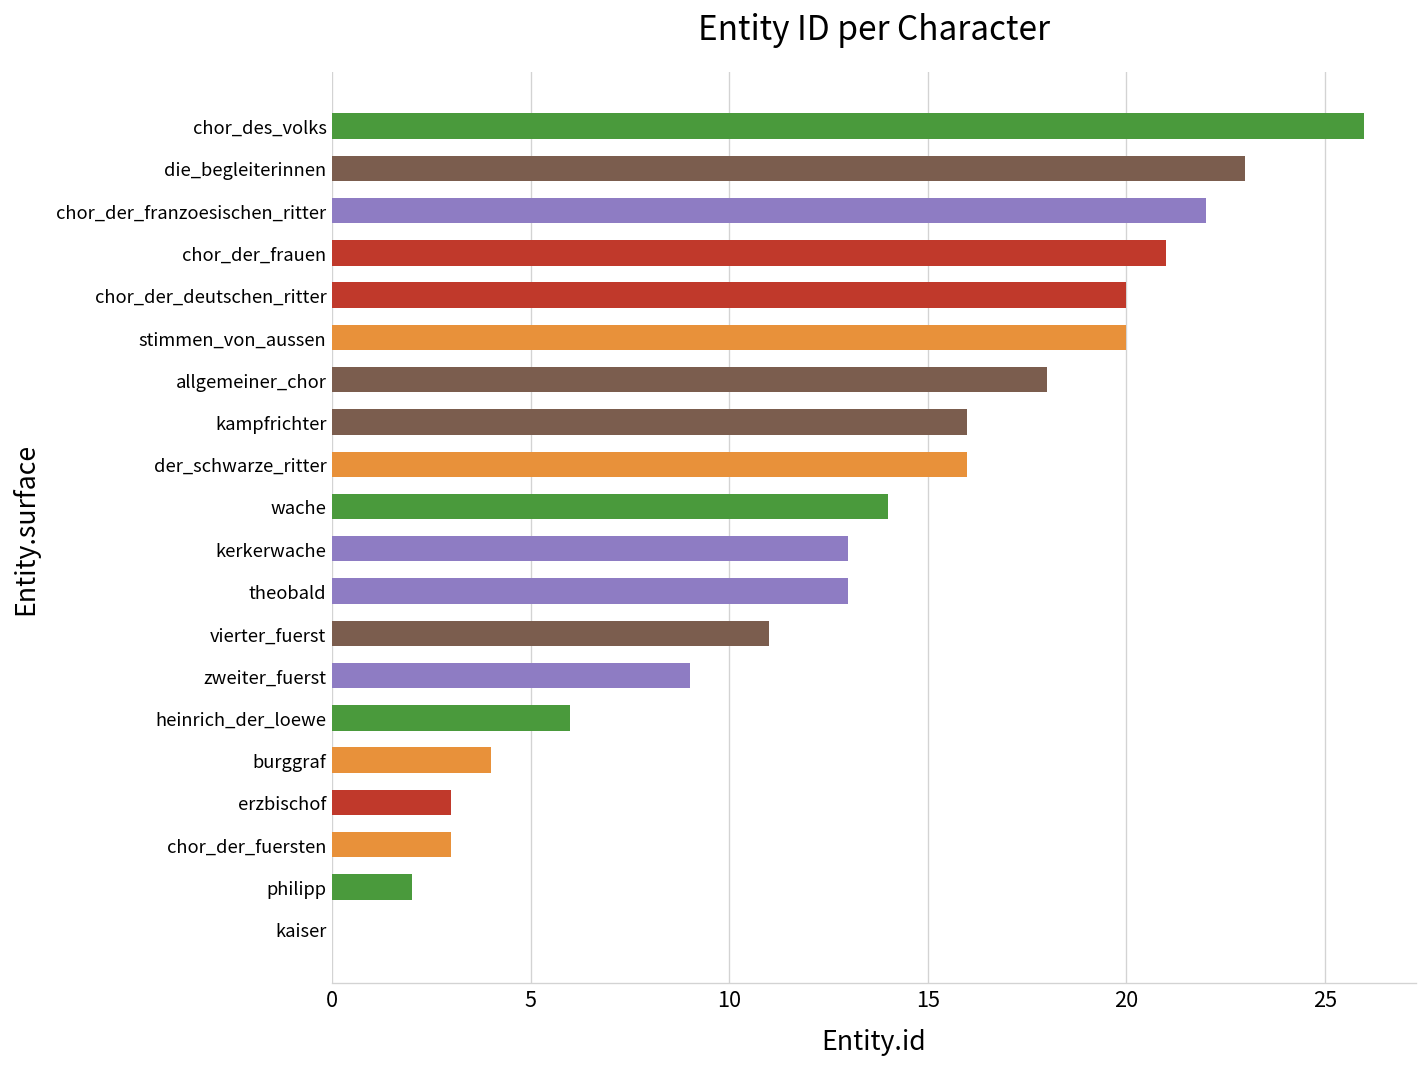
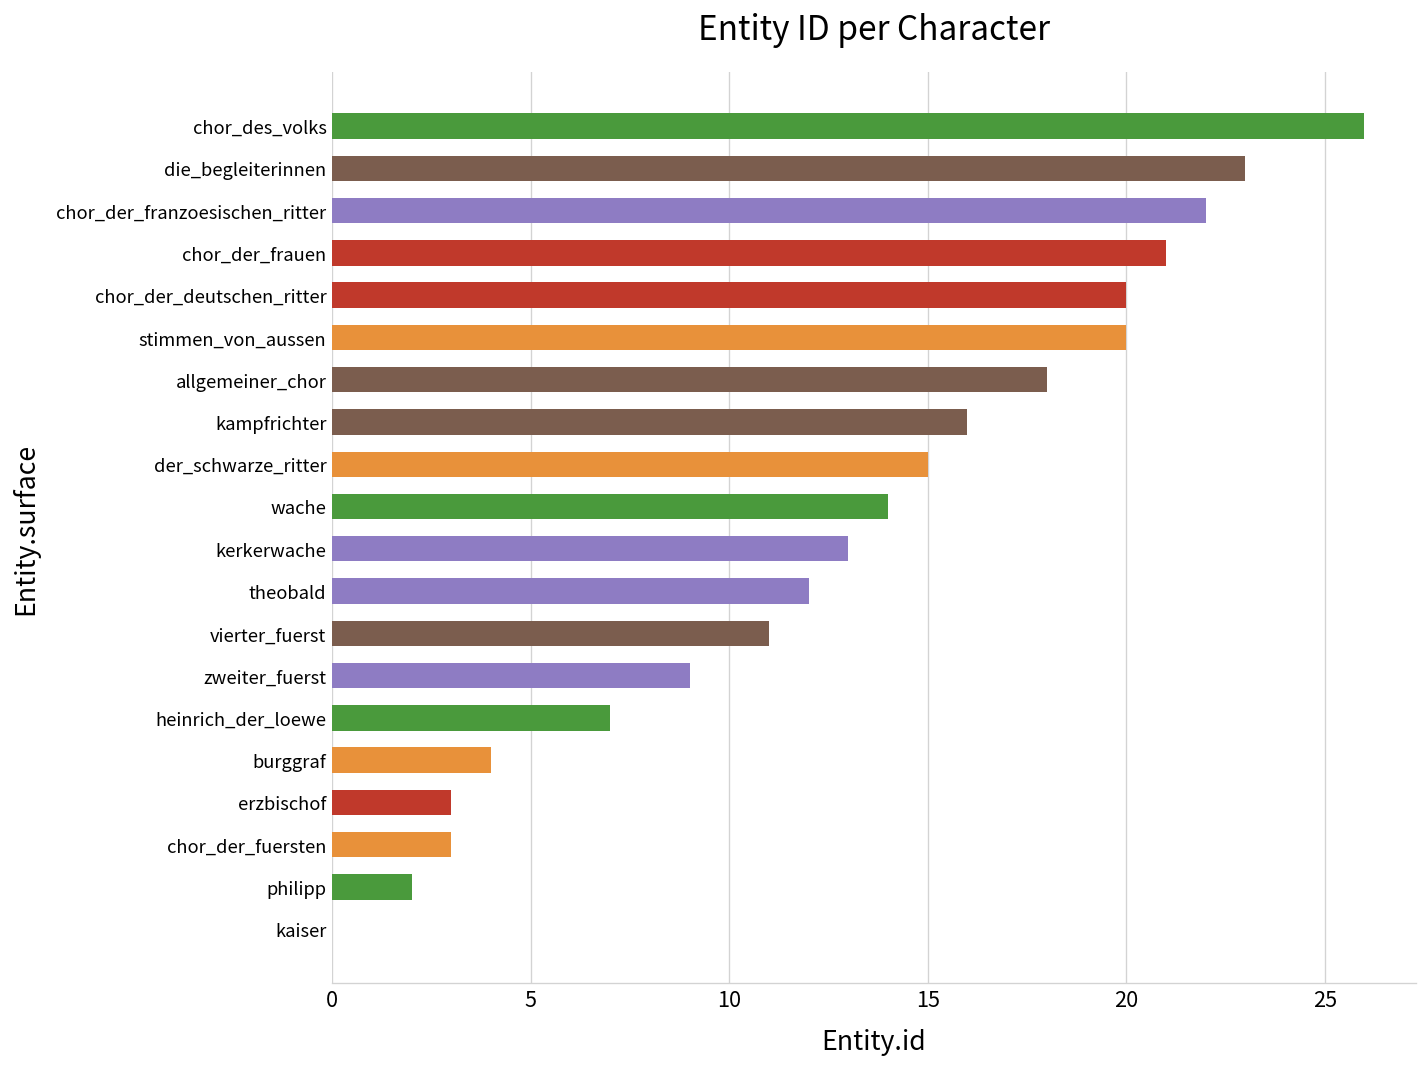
  {
    "chor_des_volks": 26,
    "die_begleiterinnen": 23,
    "chor_der_franzoesischen_ritter": 22,
    "chor_der_frauen": 21,
    "chor_der_deutschen_ritter": 20,
    "stimmen_von_aussen": 20,
    "allgemeiner_chor": 18,
    "kampfrichter": 16,
-   "der_schwarze_ritter": 16,
+   "der_schwarze_ritter": 15,
    "wache": 14,
    "kerkerwache": 13,
-   "theobald": 13,
+   "theobald": 12,
    "vierter_fuerst": 11,
    "zweiter_fuerst": 9,
-   "heinrich_der_loewe": 6,
+   "heinrich_der_loewe": 7,
    "burggraf": 4,
    "erzbischof": 3,
    "chor_der_fuersten": 3,
    "philipp": 2,
    "kaiser": 0
  }
